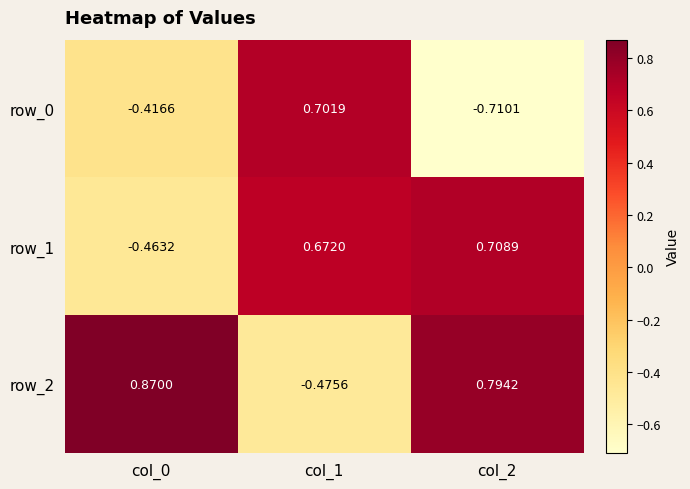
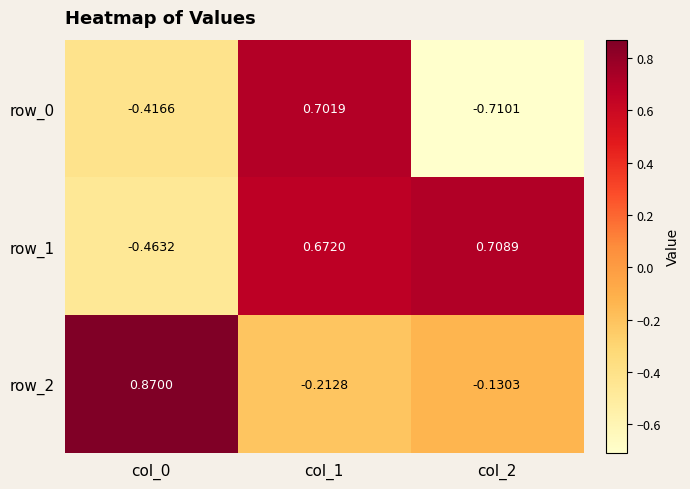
  {
    "row_0": {
      "col_0": -0.4166,
      "col_1": 0.7019,
      "col_2": -0.7101
    },
    "row_1": {
      "col_0": -0.4632,
      "col_1": 0.6720,
      "col_2": 0.7089
    },
    "row_2": {
      "col_0": 0.8700,
-     "col_1": -0.4756,
-     "col_2": 0.7942
+     "col_1": -0.2128,
+     "col_2": -0.1303
    }
  }
